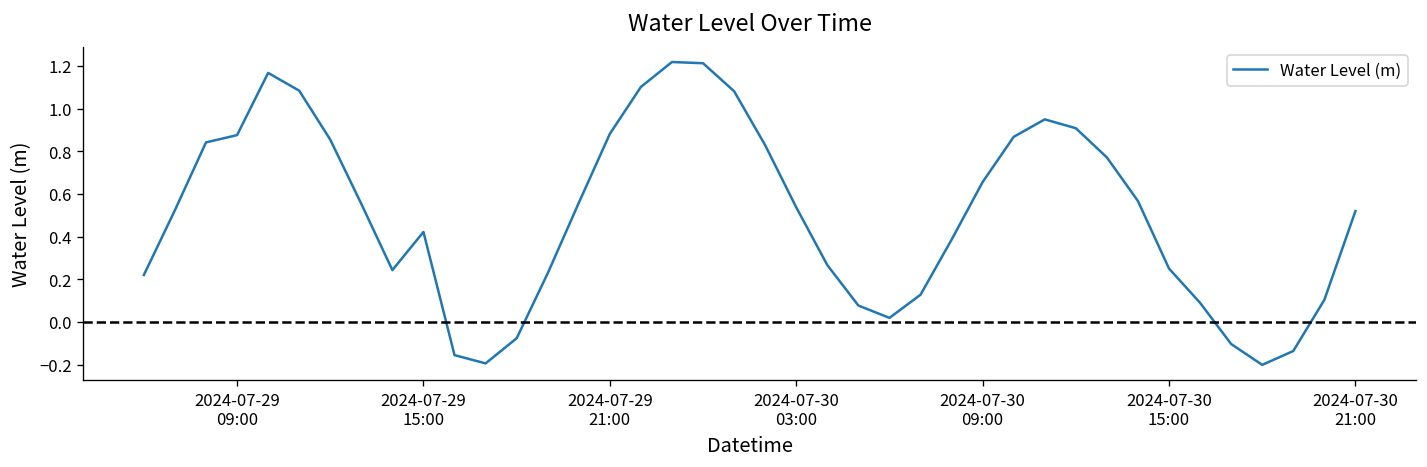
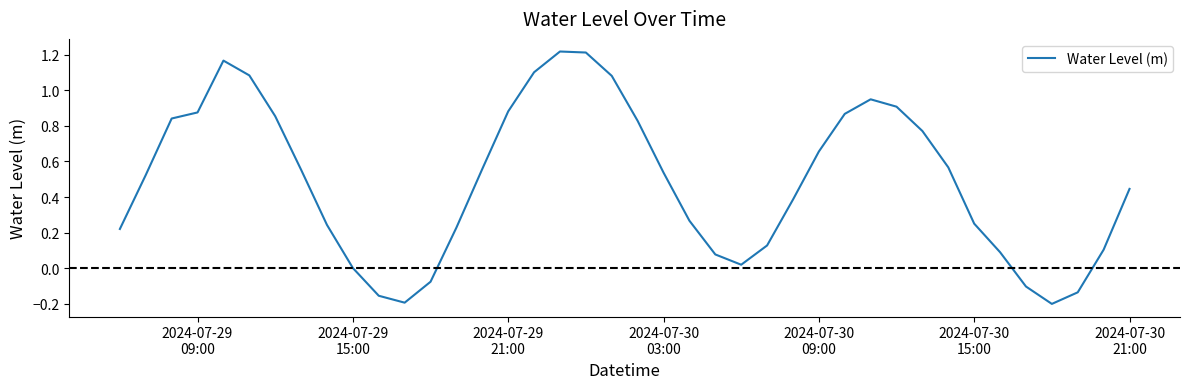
  {
    "2024-07-29 09:00": 0.88,
-   "2024-07-29 15:00": 0.42,
+   "2024-07-29 15:00": 0.00,
    "2024-07-29 21:00": 0.88,
    "2024-07-30 03:00": 0.54,
    "2024-07-30 09:00": 0.66,
    "2024-07-30 15:00": 0.25,
-   "2024-07-30 21:00": 0.52
+   "2024-07-30 21:00": 0.45
  }
